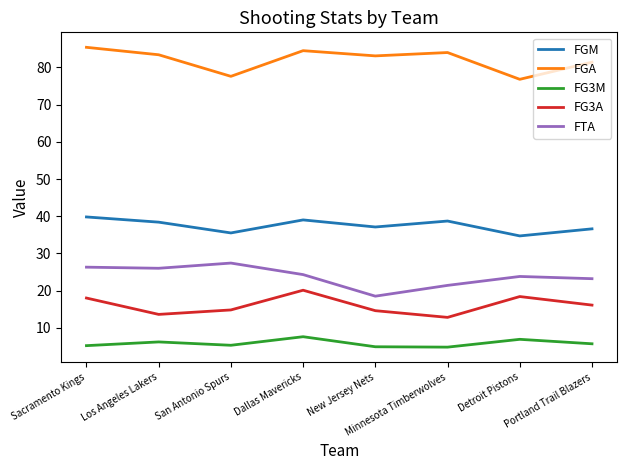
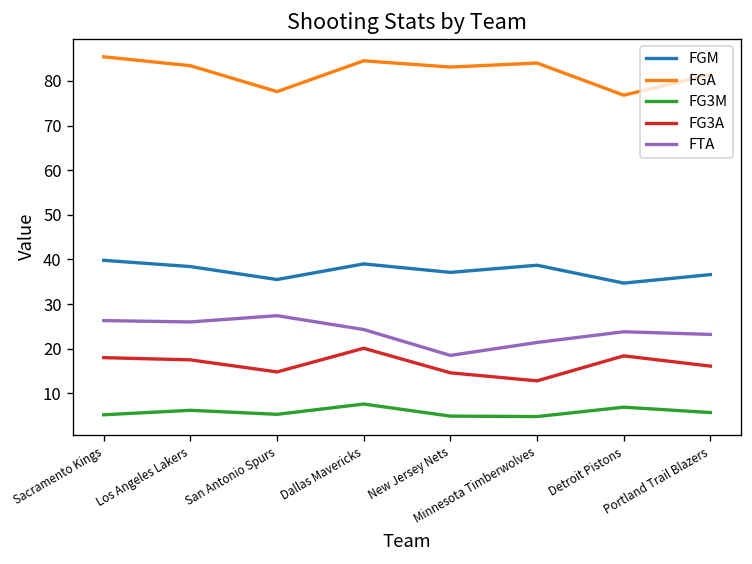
  {
    "FGM": {
      "Sacramento Kings": 40,
      "Los Angeles Lakers": 38,
      "San Antonio Spurs": 36,
      "Dallas Mavericks": 39,
      "New Jersey Nets": 37,
      "Minnesota Timberwolves": 39,
      "Detroit Pistons": 35,
      "Portland Trail Blazers": 37
    },
    "FGA": {
      "Sacramento Kings": 85,
      "Los Angeles Lakers": 83,
      "San Antonio Spurs": 78,
      "Dallas Mavericks": 85,
      "New Jersey Nets": 83,
      "Minnesota Timberwolves": 84,
      "Detroit Pistons": 77
    },
    "FG3M": {
      "Sacramento Kings": 5,
      "Los Angeles Lakers": 6,
      "San Antonio Spurs": 5,
      "Dallas Mavericks": 8,
      "New Jersey Nets": 5,
      "Minnesota Timberwolves": 5,
      "Detroit Pistons": 7,
      "Portland Trail Blazers": 6
    },
    "FG3A": {
      "Sacramento Kings": 18,
-     "Los Angeles Lakers": 14,
+     "Los Angeles Lakers": 18,
      "San Antonio Spurs": 15,
      "Dallas Mavericks": 20,
      "New Jersey Nets": 15,
      "Minnesota Timberwolves": 13,
      "Detroit Pistons": 18,
      "Portland Trail Blazers": 16
    },
    "FTA": {
      "Sacramento Kings": 26,
      "Los Angeles Lakers": 26,
      "San Antonio Spurs": 27,
      "Dallas Mavericks": 24,
      "New Jersey Nets": 19,
      "Minnesota Timberwolves": 21,
      "Detroit Pistons": 24,
      "Portland Trail Blazers": 23
    }
  }
